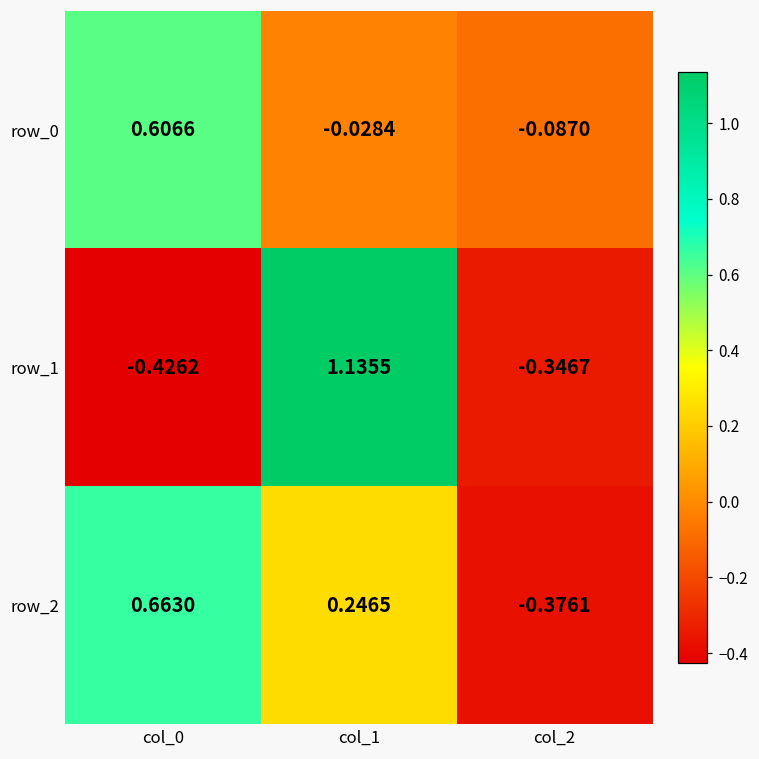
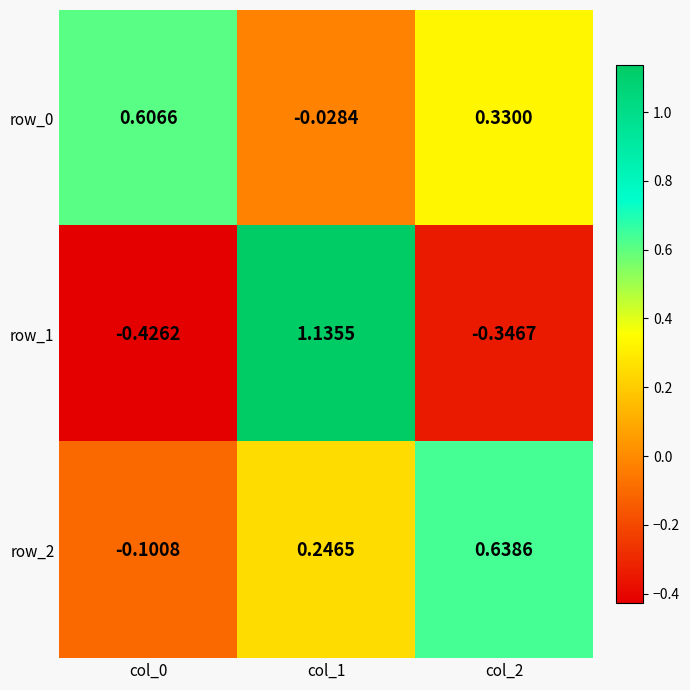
  {
    "row_0": {
      "col_0": 0.6066,
      "col_1": -0.0284,
-     "col_2": -0.0870
+     "col_2": 0.3300
    },
    "row_1": {
      "col_0": -0.4262,
      "col_1": 1.1355,
      "col_2": -0.3467
    },
    "row_2": {
-     "col_0": 0.6630,
+     "col_0": -0.1008,
      "col_1": 0.2465,
-     "col_2": -0.3761
+     "col_2": 0.6386
    }
  }
